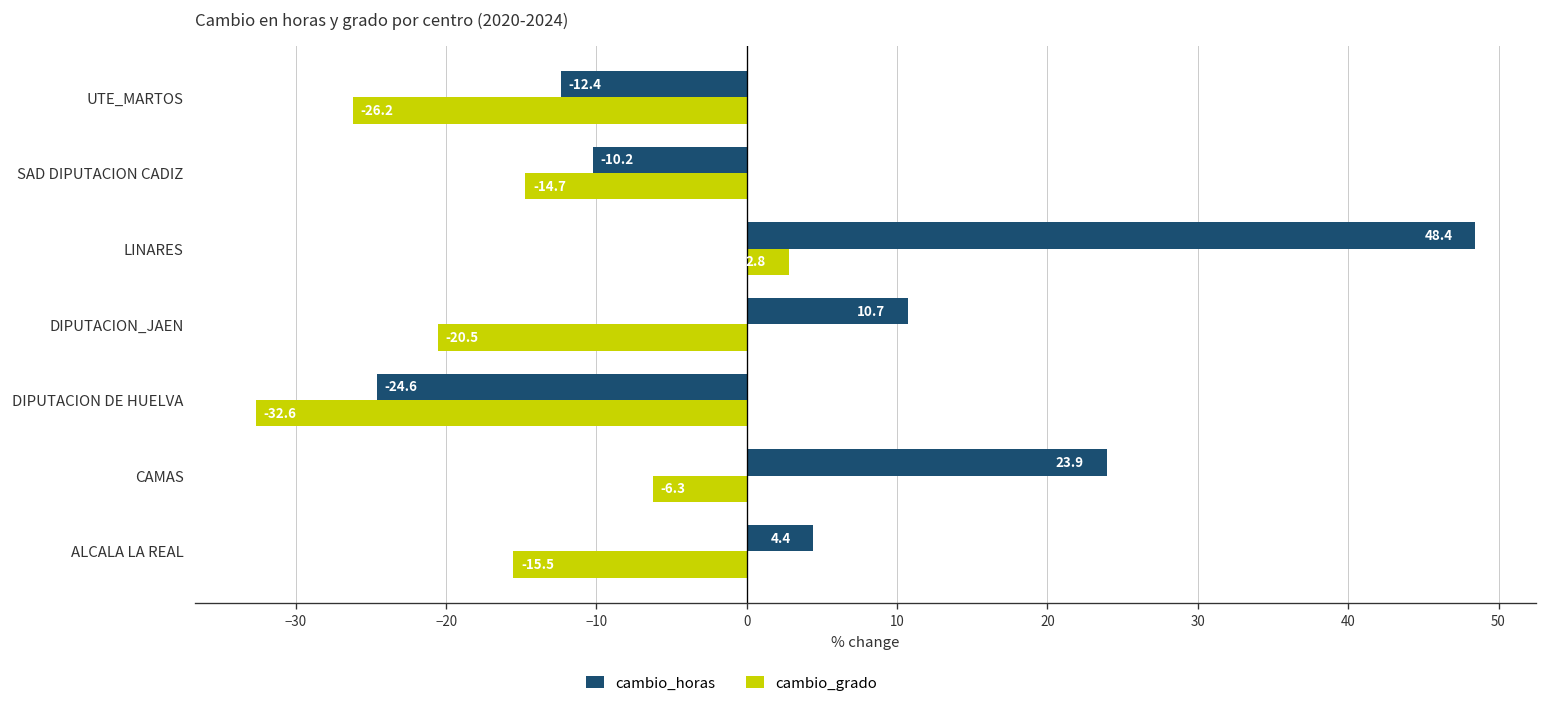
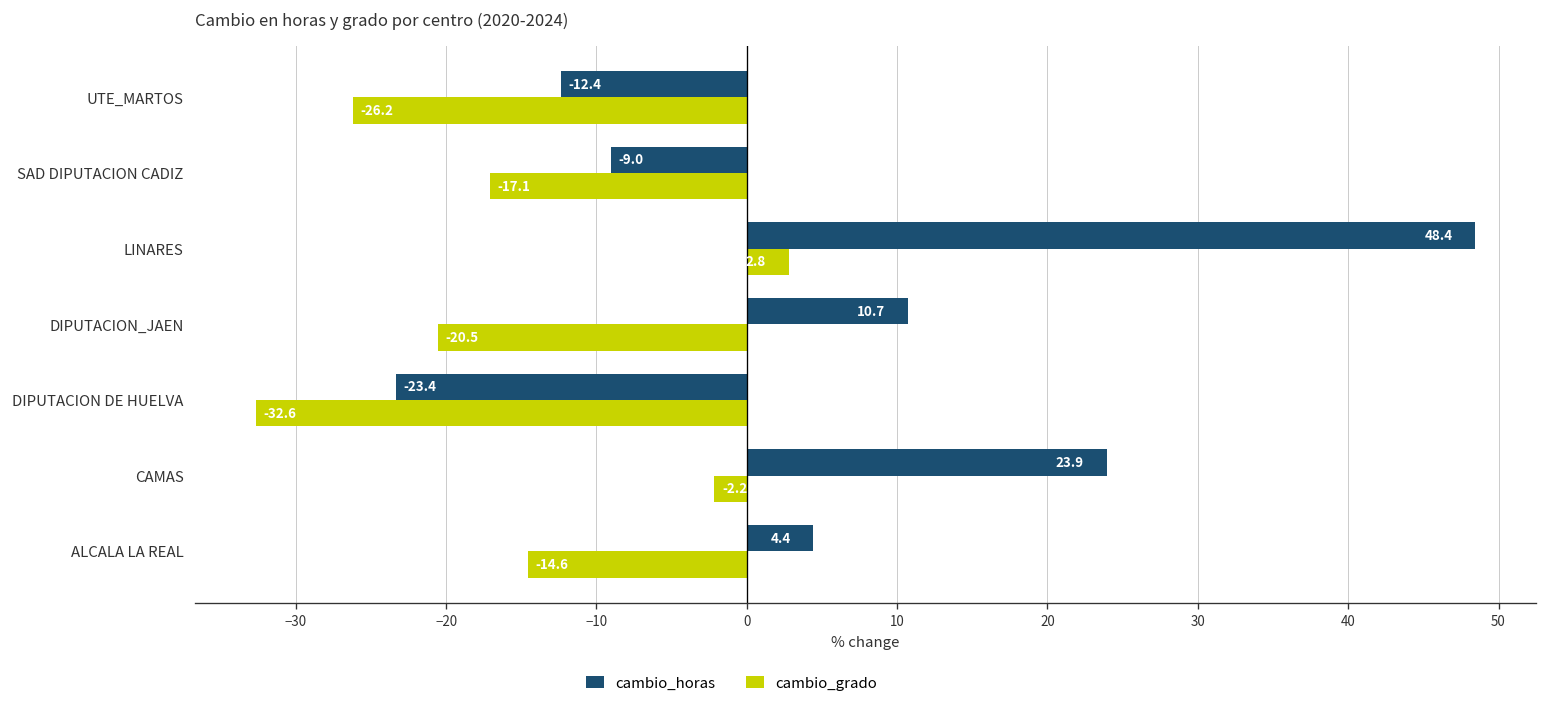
  {
    "cambio_horas": {
      "UTE_MARTOS": -12.4,
-     "SAD DIPUTACION CADIZ": -10.2,
+     "SAD DIPUTACION CADIZ": -9.0,
      "LINARES": 48.4,
      "DIPUTACION_JAEN": 10.7,
-     "DIPUTACION DE HUELVA": -24.6,
+     "DIPUTACION DE HUELVA": -23.4,
      "CAMAS": 23.9,
      "ALCALA LA REAL": 4.4
    },
    "cambio_grado": {
      "UTE_MARTOS": -26.2,
-     "SAD DIPUTACION CADIZ": -14.7,
+     "SAD DIPUTACION CADIZ": -17.1,
      "LINARES": 2.8,
      "DIPUTACION_JAEN": -20.5,
      "DIPUTACION DE HUELVA": -32.6,
-     "CAMAS": -6.3,
-     "ALCALA LA REAL": -15.5
+     "CAMAS": -2.2,
+     "ALCALA LA REAL": -14.6
    }
  }
